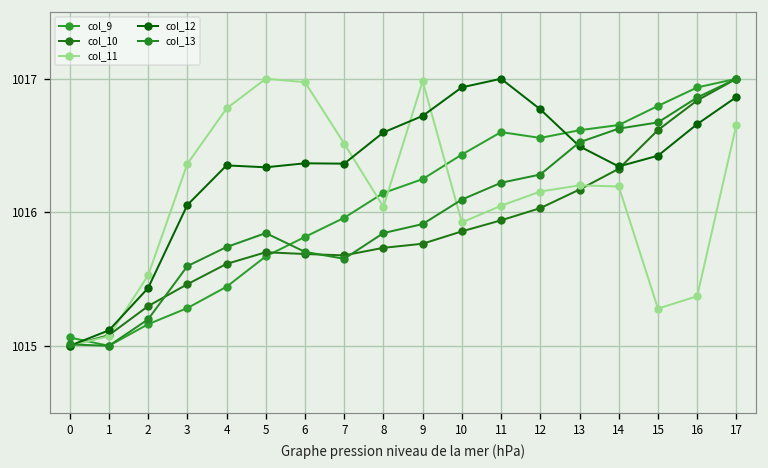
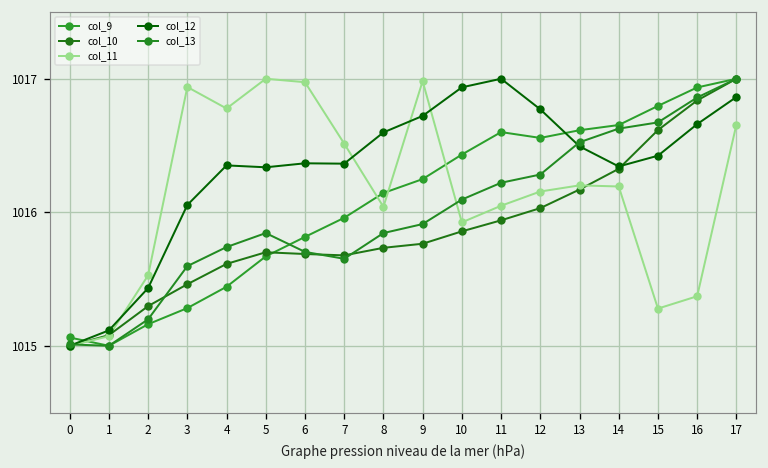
  {
    "col_11": {
      "2": 1015.53,
-     "3": 1016.36,
+     "3": 1016.94,
      "4": 1016.78,
      "5": 1017.00,
      "6": 1016.97,
      "7": 1016.51,
      "8": 1016.04,
      "9": 1016.98,
      "10": 1015.92,
      "11": 1016.05,
      "12": 1016.16,
      "13": 1016.20,
      "14": 1016.19,
      "15": 1015.28,
      "16": 1015.37,
      "17": 1016.66
    }
  }
